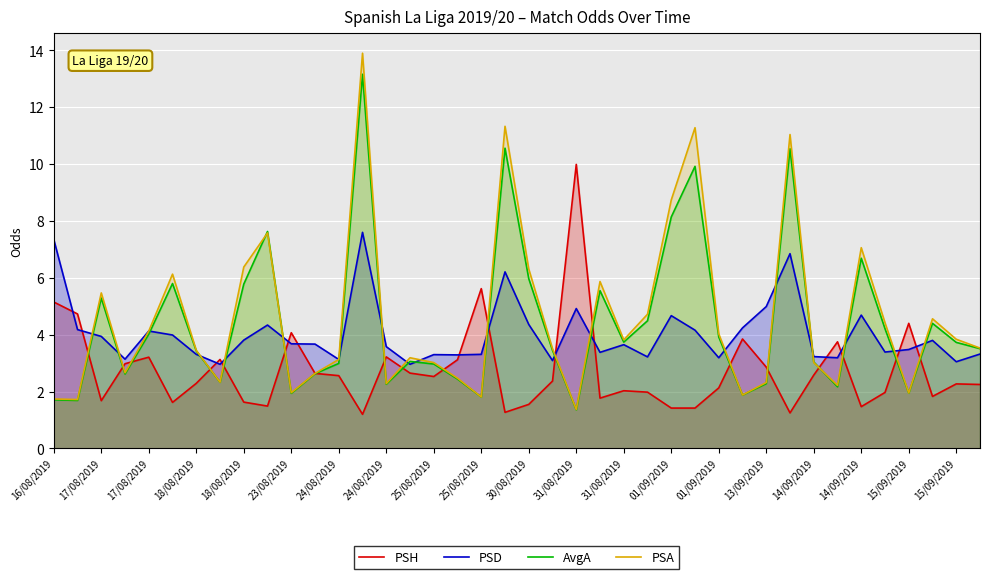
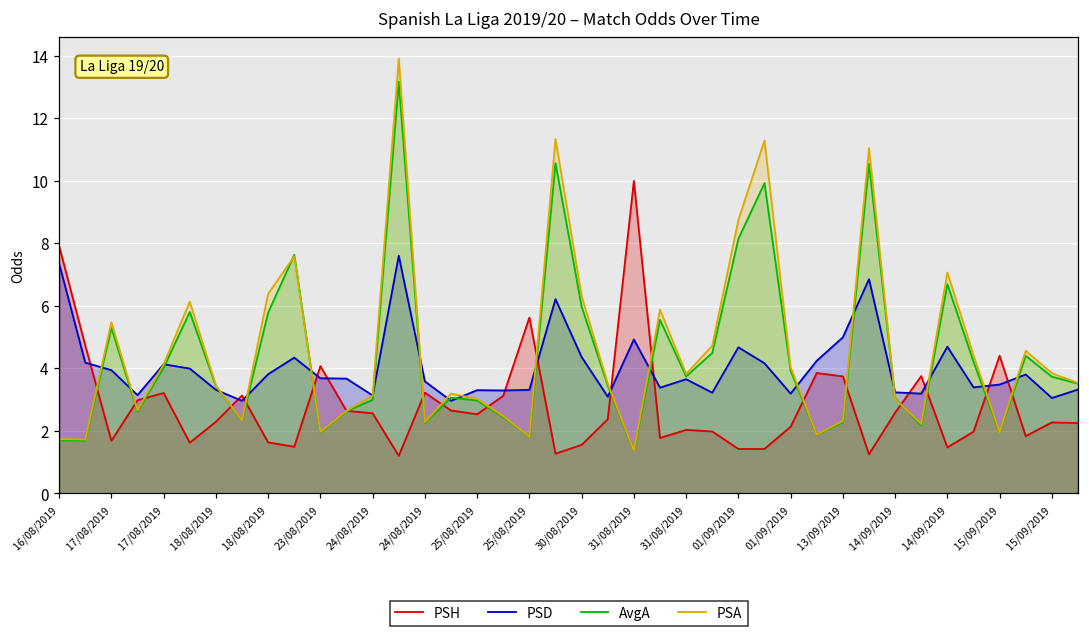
  {
    "PSH": {
-     "16/08/2019": 5.2,
-     "13/09/2019": 2.9
+     "16/08/2019": 7.9,
+     "13/09/2019": 3.7
    },
    "PSD": {
      "16/08/2019": 7.4,
      "13/09/2019": 5.0
    }
  }
